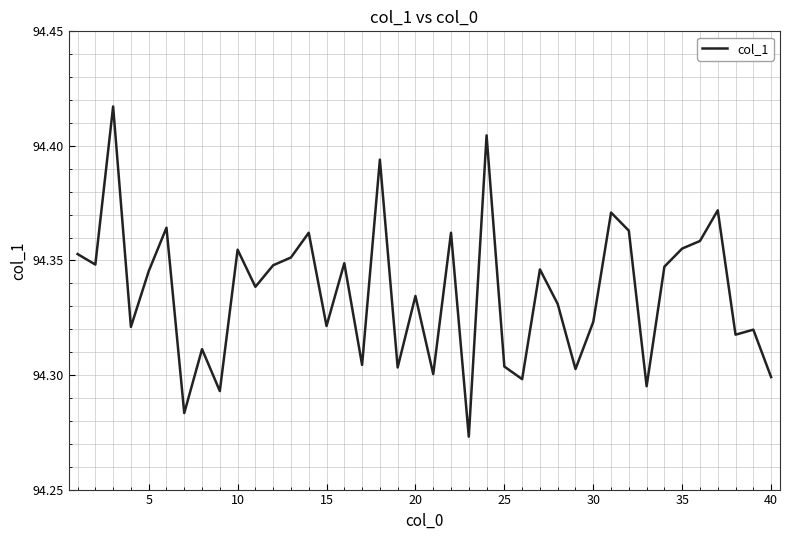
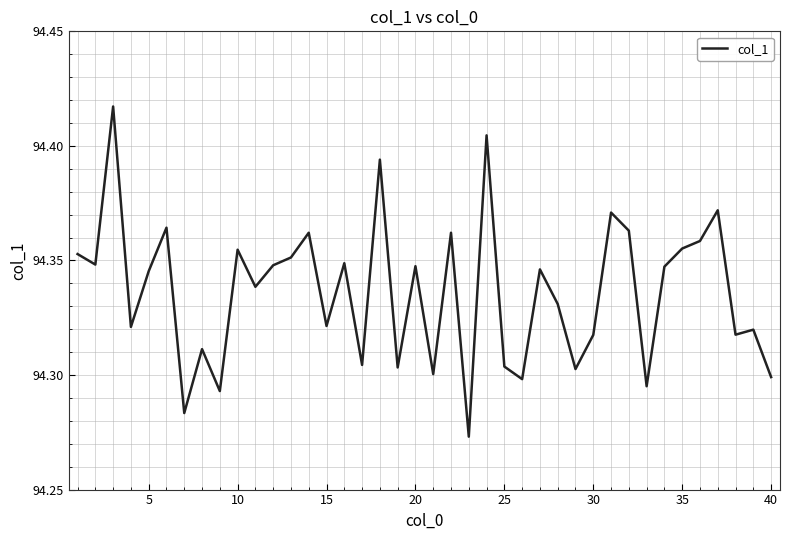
  {
    "5": 94.345,
    "10": 94.355,
    "15": 94.321,
-   "20": 94.335,
+   "20": 94.348,
    "25": 94.304,
-   "30": 94.323,
+   "30": 94.318,
    "35": 94.355,
    "40": 94.299
  }
